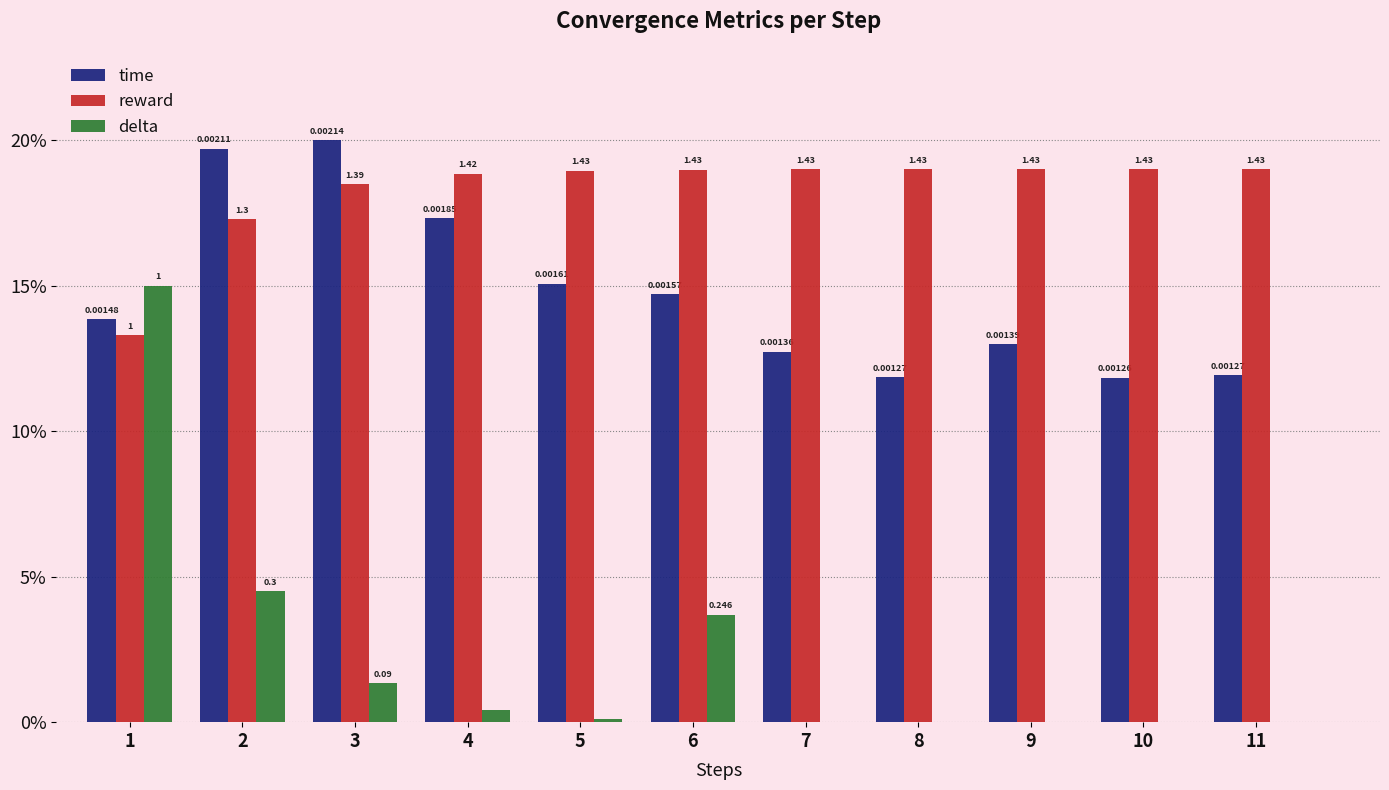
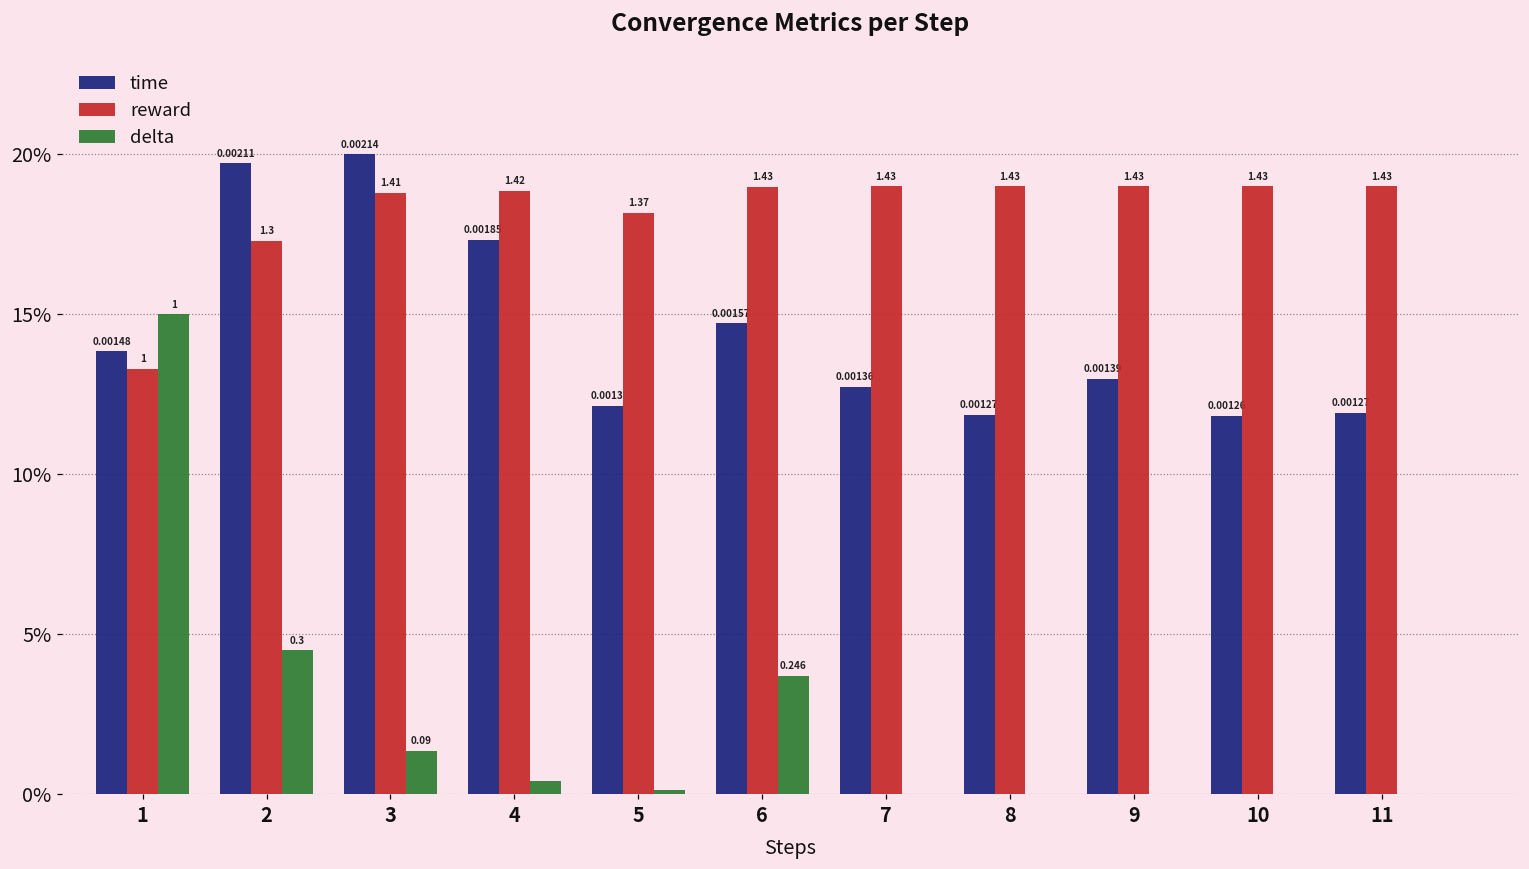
  {
    "time": {
-     "5": "0.00161"
+     "5": "0.0013"
    },
    "reward": {
-     "3": "1.39",
-     "5": "1.43"
+     "3": "1.41",
+     "5": "1.37"
    },
    "delta": {
      "4": "0.4%",
      "5": "0.1%"
    }
  }
